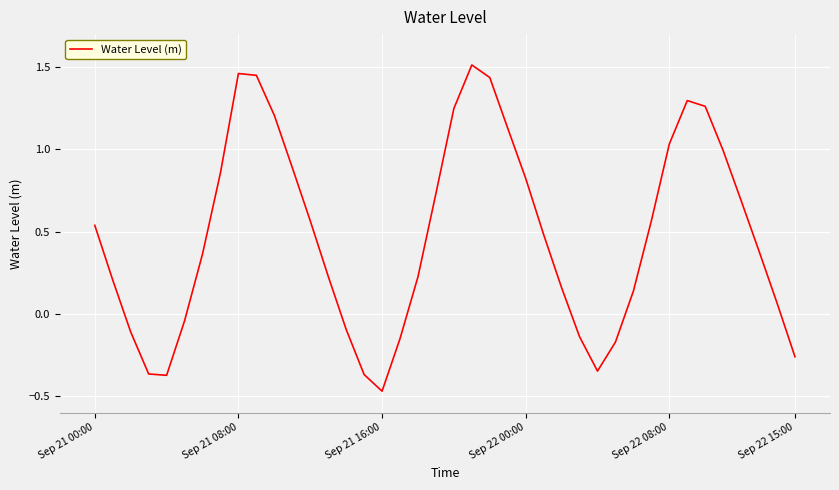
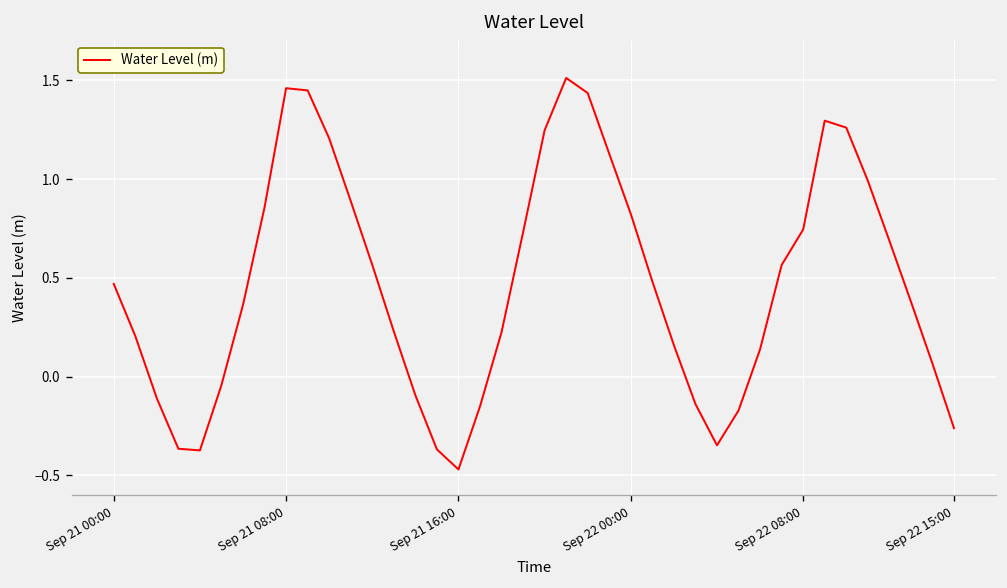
  {
-   "Sep 21 00:00": 0.54,
+   "Sep 21 00:00": 0.47,
    "Sep 21 08:00": 1.46,
    "Sep 21 16:00": -0.47,
    "Sep 22 00:00": 0.82,
-   "Sep 22 08:00": 1.03,
+   "Sep 22 08:00": 0.74,
    "Sep 22 15:00": -0.26
  }
